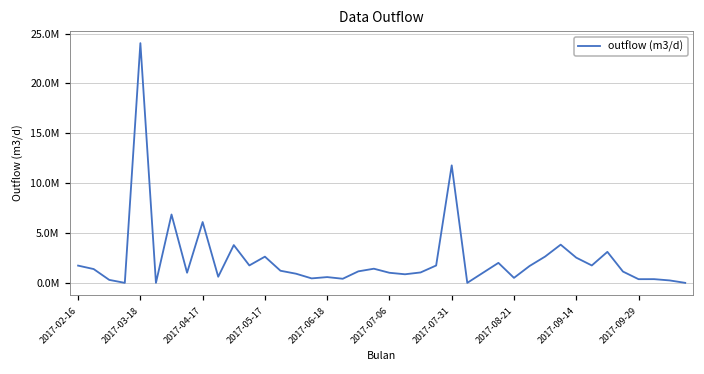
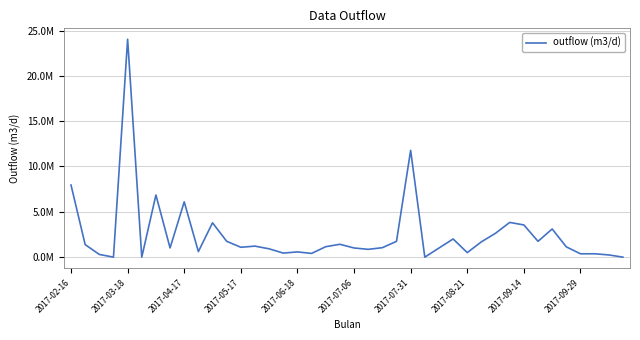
  {
-   "2017-02-16": 2000000,
+   "2017-02-16": 8000000,
    "2017-03-18": 24000000,
    "2017-04-17": 6000000,
-   "2017-05-17": 3000000,
+   "2017-05-17": 1000000,
    "2017-06-18": 1000000,
    "2017-07-06": 1000000,
    "2017-07-31": 12000000,
    "2017-08-21": 1000000,
-   "2017-09-14": 3000000,
+   "2017-09-14": 4000000,
    "2017-09-29": 0
  }
